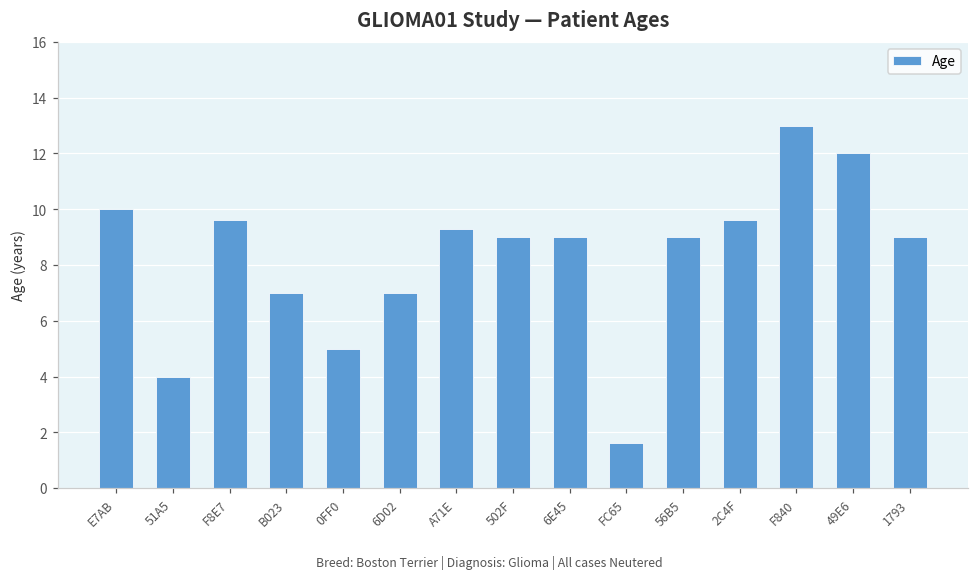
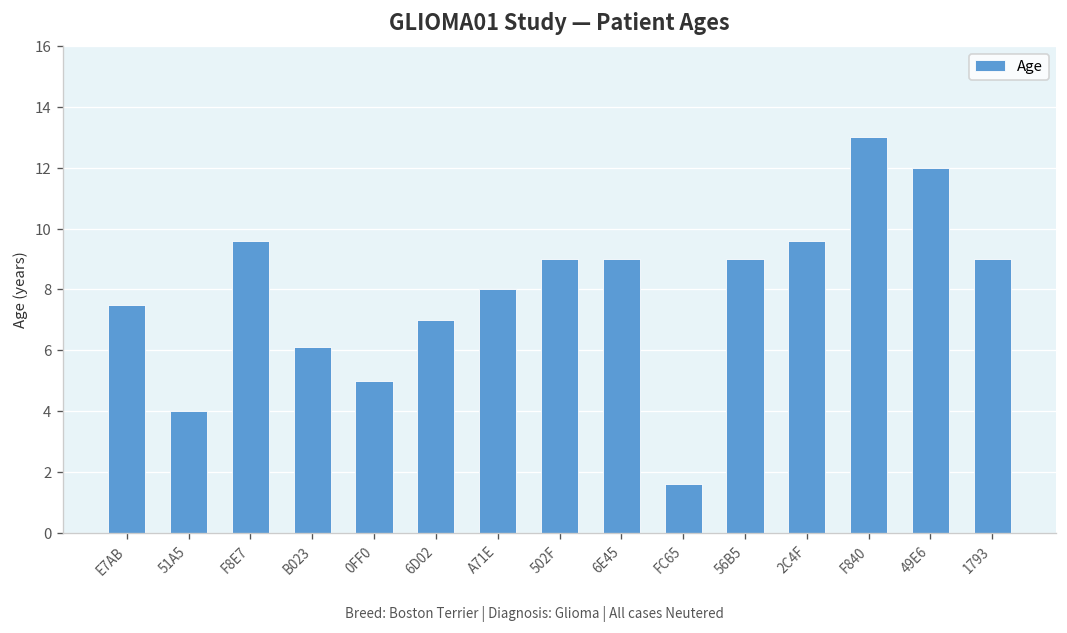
  {
-   "E7AB": 10.0,
+   "E7AB": 7.5,
    "51A5": 4.0,
    "F8E7": 9.6,
-   "B023": 7.0,
+   "B023": 6.1,
    "0FF0": 5.0,
    "6D02": 7.0,
-   "A71E": 9.3,
+   "A71E": 8.0,
    "502F": 9.0,
    "6E45": 9.0,
    "FC65": 1.6,
    "56B5": 9.0,
    "2C4F": 9.6,
    "F840": 13.0,
    "49E6": 12.0,
    "1793": 9.0
  }
